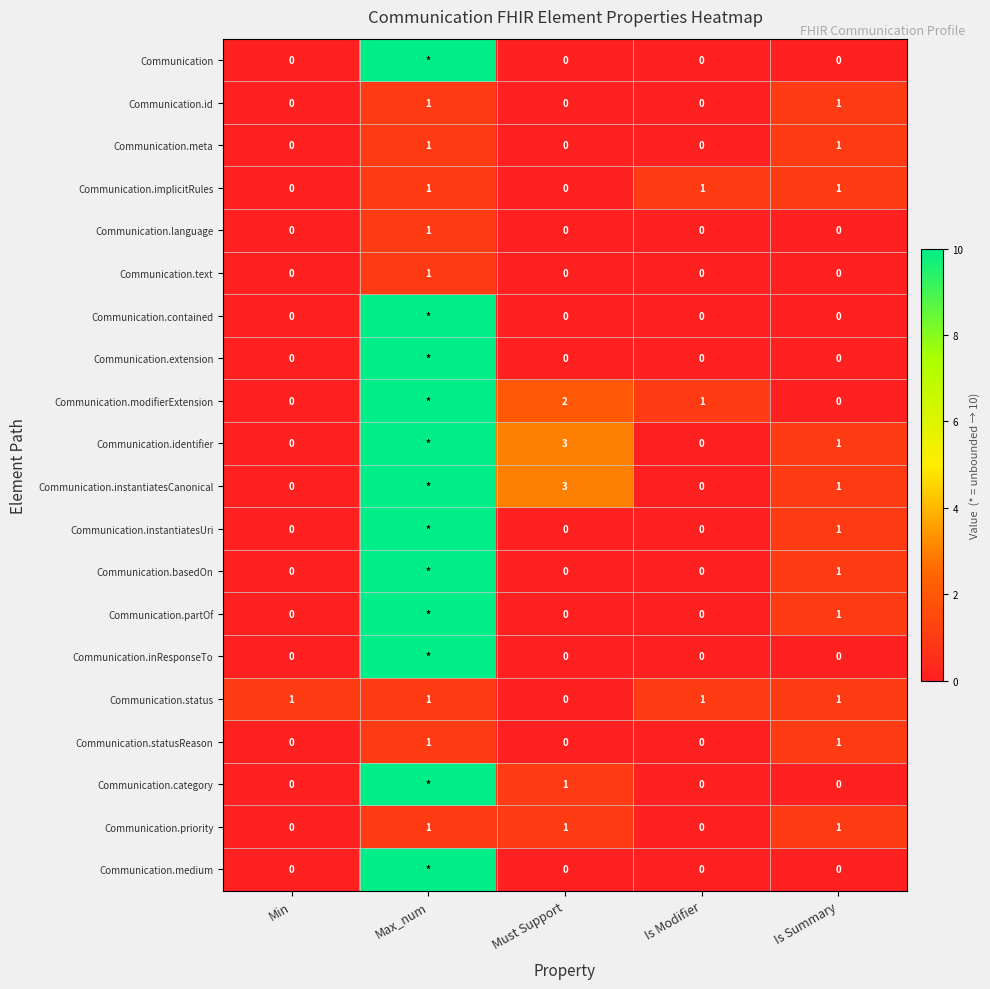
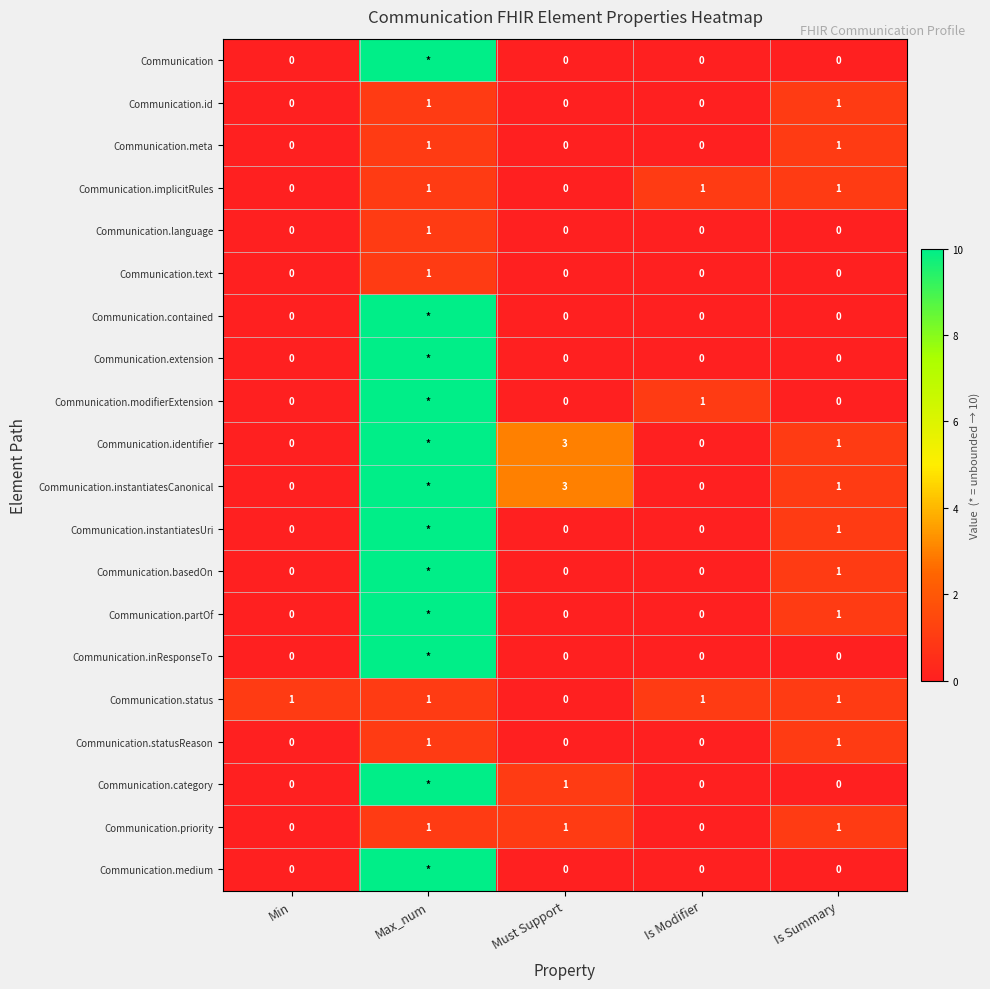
  {
    "Communication": {
      "Min": 0,
      "Must Support": 0,
      "Is Modifier": 0,
      "Is Summary": 0
    },
    "Communication.id": {
      "Min": 0,
      "Max_num": 1,
      "Must Support": 0,
      "Is Modifier": 0,
      "Is Summary": 1
    },
    "Communication.meta": {
      "Min": 0,
      "Max_num": 1,
      "Must Support": 0,
      "Is Modifier": 0,
      "Is Summary": 1
    },
    "Communication.implicitRules": {
      "Min": 0,
      "Max_num": 1,
      "Must Support": 0,
      "Is Modifier": 1,
      "Is Summary": 1
    },
    "Communication.language": {
      "Min": 0,
      "Max_num": 1,
      "Must Support": 0,
      "Is Modifier": 0,
      "Is Summary": 0
    },
    "Communication.text": {
      "Min": 0,
      "Max_num": 1,
      "Must Support": 0,
      "Is Modifier": 0,
      "Is Summary": 0
    },
    "Communication.contained": {
      "Min": 0,
      "Must Support": 0,
      "Is Modifier": 0,
      "Is Summary": 0
    },
    "Communication.extension": {
      "Min": 0,
      "Must Support": 0,
      "Is Modifier": 0,
      "Is Summary": 0
    },
    "Communication.modifierExtension": {
      "Min": 0,
-     "Must Support": 2,
+     "Must Support": 0,
      "Is Modifier": 1,
      "Is Summary": 0
    },
    "Communication.identifier": {
      "Min": 0,
      "Must Support": 3,
      "Is Modifier": 0,
      "Is Summary": 1
    },
    "Communication.instantiatesCanonical": {
      "Min": 0,
      "Must Support": 3,
      "Is Modifier": 0,
      "Is Summary": 1
    },
    "Communication.instantiatesUri": {
      "Min": 0,
      "Must Support": 0,
      "Is Modifier": 0,
      "Is Summary": 1
    },
    "Communication.basedOn": {
      "Min": 0,
      "Must Support": 0,
      "Is Modifier": 0,
      "Is Summary": 1
    },
    "Communication.partOf": {
      "Min": 0,
      "Must Support": 0,
      "Is Modifier": 0,
      "Is Summary": 1
    },
    "Communication.inResponseTo": {
      "Min": 0,
      "Must Support": 0,
      "Is Modifier": 0,
      "Is Summary": 0
    },
    "Communication.status": {
      "Min": 1,
      "Max_num": 1,
      "Must Support": 0,
      "Is Modifier": 1,
      "Is Summary": 1
    },
    "Communication.statusReason": {
      "Min": 0,
      "Max_num": 1,
      "Must Support": 0,
      "Is Modifier": 0,
      "Is Summary": 1
    },
    "Communication.category": {
      "Min": 0,
      "Must Support": 1,
      "Is Modifier": 0,
      "Is Summary": 0
    },
    "Communication.priority": {
      "Min": 0,
      "Max_num": 1,
      "Must Support": 1,
      "Is Modifier": 0,
      "Is Summary": 1
    },
    "Communication.medium": {
      "Min": 0,
      "Must Support": 0,
      "Is Modifier": 0,
      "Is Summary": 0
    }
  }
